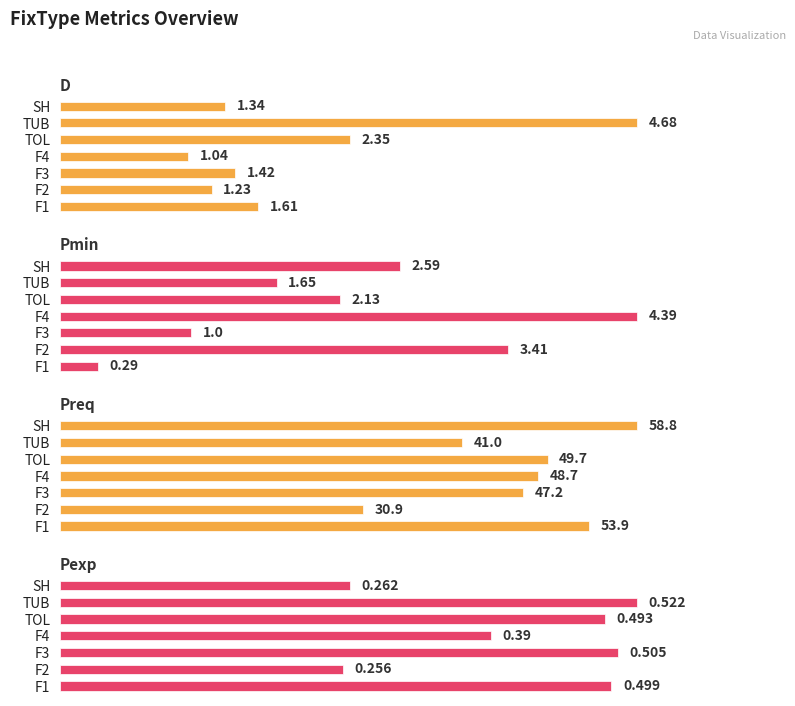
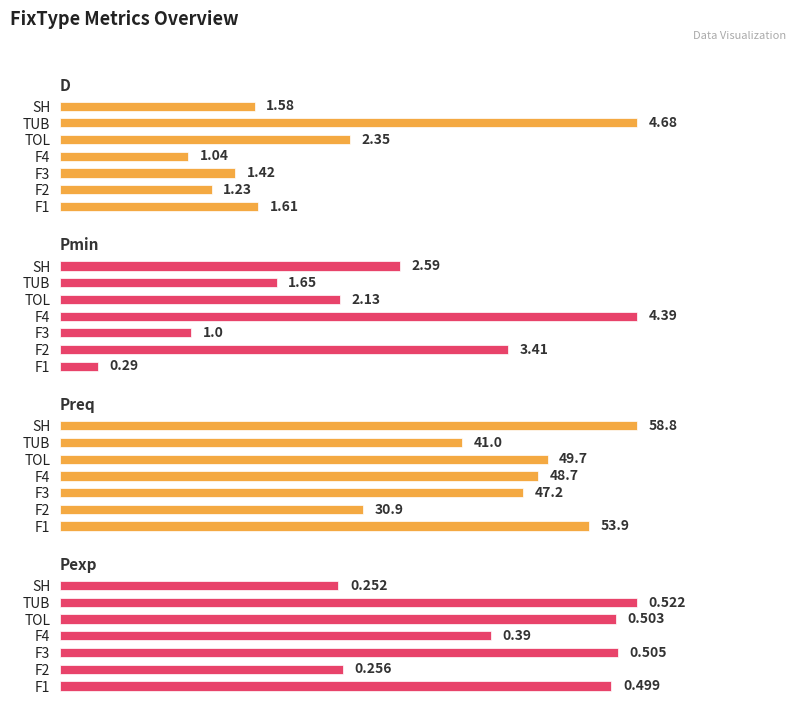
  {
    "D": {
-     "SH": 1.34,
+     "SH": 1.58,
      "TUB": 4.68,
      "TOL": 2.35,
      "F4": 1.04,
      "F3": 1.42,
      "F2": 1.23,
      "F1": 1.61
    },
    "Pmin": {
      "SH": 2.59,
      "TUB": 1.65,
      "TOL": 2.13,
      "F4": 4.39,
      "F3": 1.0,
      "F2": 3.41,
      "F1": 0.29
    },
    "Preq": {
      "SH": 58.8,
      "TUB": 41.0,
      "TOL": 49.7,
      "F4": 48.7,
      "F3": 47.2,
      "F2": 30.9,
      "F1": 53.9
    },
    "Pexp": {
-     "SH": 0.262,
+     "SH": 0.252,
      "TUB": 0.522,
-     "TOL": 0.493,
+     "TOL": 0.503,
      "F4": 0.39,
      "F3": 0.505,
      "F2": 0.256,
      "F1": 0.499
    }
  }
